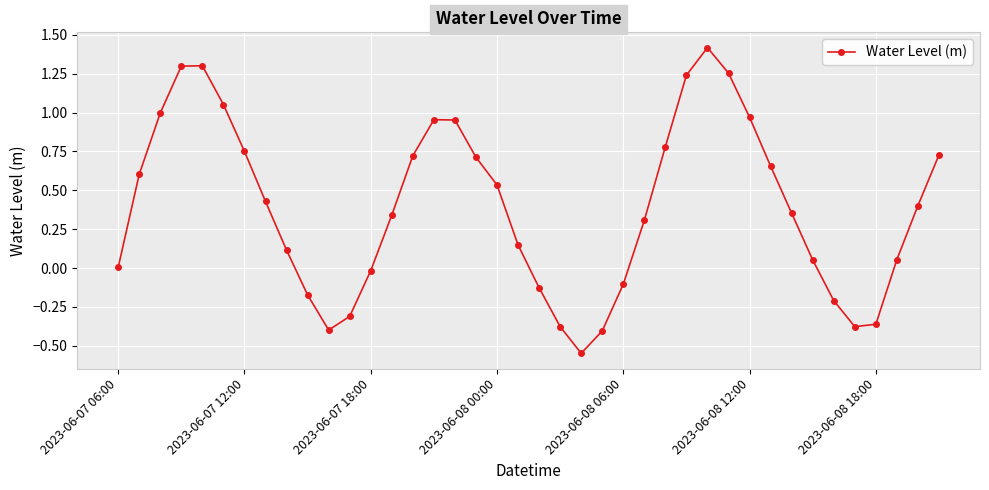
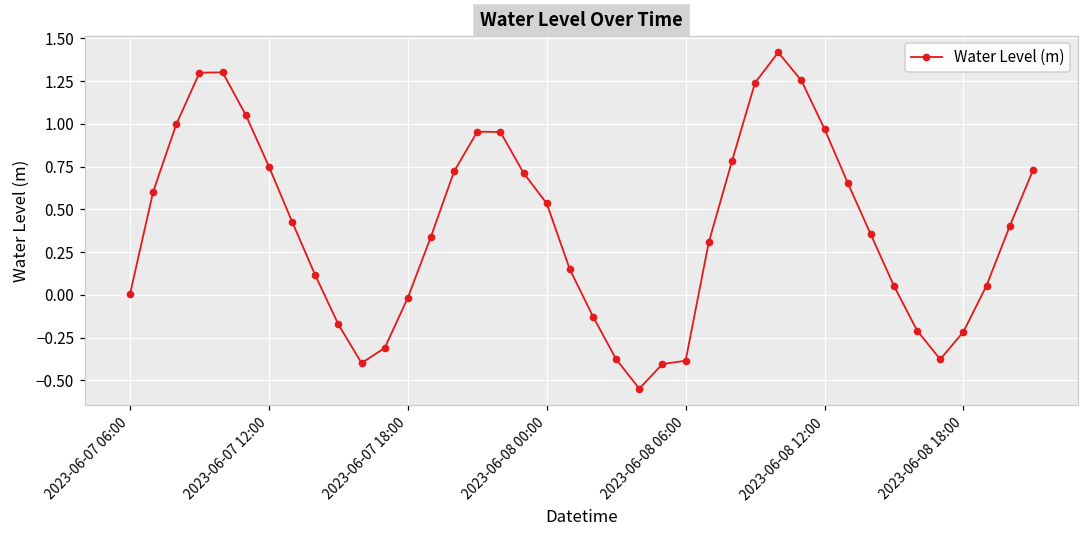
  {
    "2023-06-07 06:00": 0.00,
    "2023-06-07 12:00": 0.75,
    "2023-06-07 18:00": -0.02,
    "2023-06-08 00:00": 0.53,
-   "2023-06-08 06:00": -0.10,
+   "2023-06-08 06:00": -0.39,
    "2023-06-08 12:00": 0.97,
-   "2023-06-08 18:00": -0.36
+   "2023-06-08 18:00": -0.22
  }
